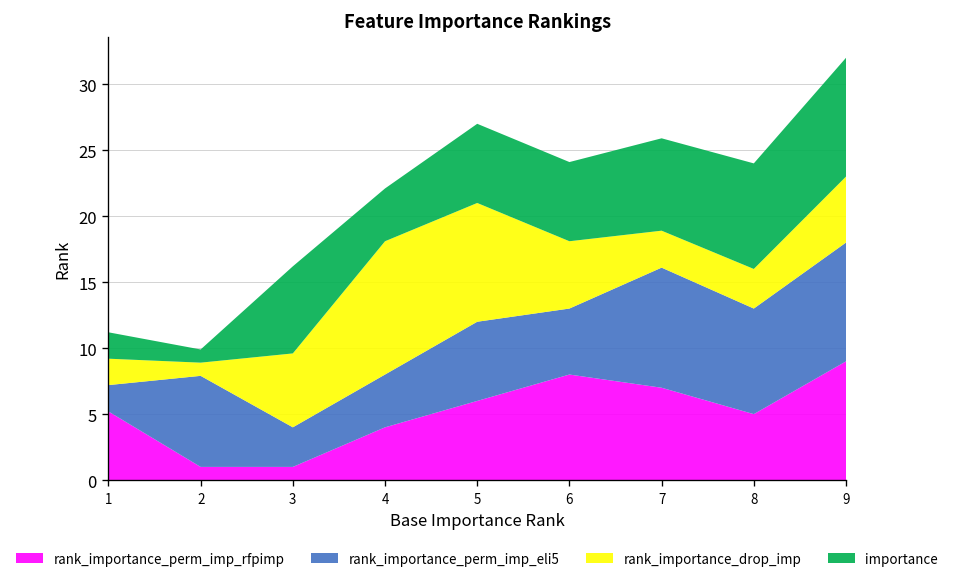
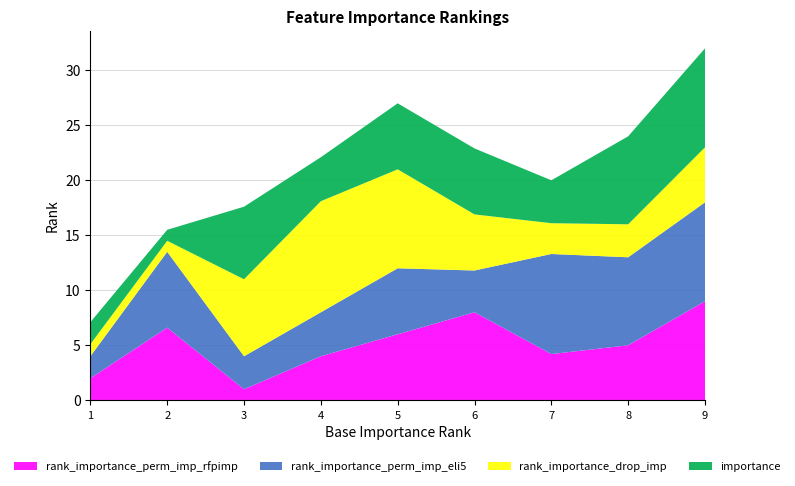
  {
    "rank_importance_perm_imp_rfpimp": {
-     "1": 5.2,
-     "2": 1.0,
+     "1": 2.0,
+     "2": 6.6,
      "3": 1.0,
      "4": 4.0,
      "5": 6.0,
      "6": 8.0,
-     "7": 7.0,
+     "7": 4.2,
      "8": 5.0,
      "9": 9.0
    },
    "rank_importance_perm_imp_eli5": {
      "1": 2.0,
      "2": 6.9,
      "3": 3.0,
      "4": 4.0,
      "5": 6.0,
-     "6": 5.0,
+     "6": 3.8,
      "7": 9.1,
      "8": 8.0,
      "9": 9.0
    },
    "rank_importance_drop_imp": {
-     "1": 2.0,
+     "1": 1.1,
      "2": 1.0,
-     "3": 5.6,
+     "3": 7.0,
      "4": 10.1,
      "5": 9.0,
      "6": 5.1,
      "7": 2.8,
      "8": 3.0,
      "9": 5.0
    },
    "importance": {
      "1": 2.0,
      "2": 1.0,
      "3": 6.6,
      "4": 4.0,
      "5": 6.0,
      "6": 6.0,
-     "7": 7.0,
+     "7": 3.9,
      "8": 8.0,
      "9": 9.0
    }
  }
